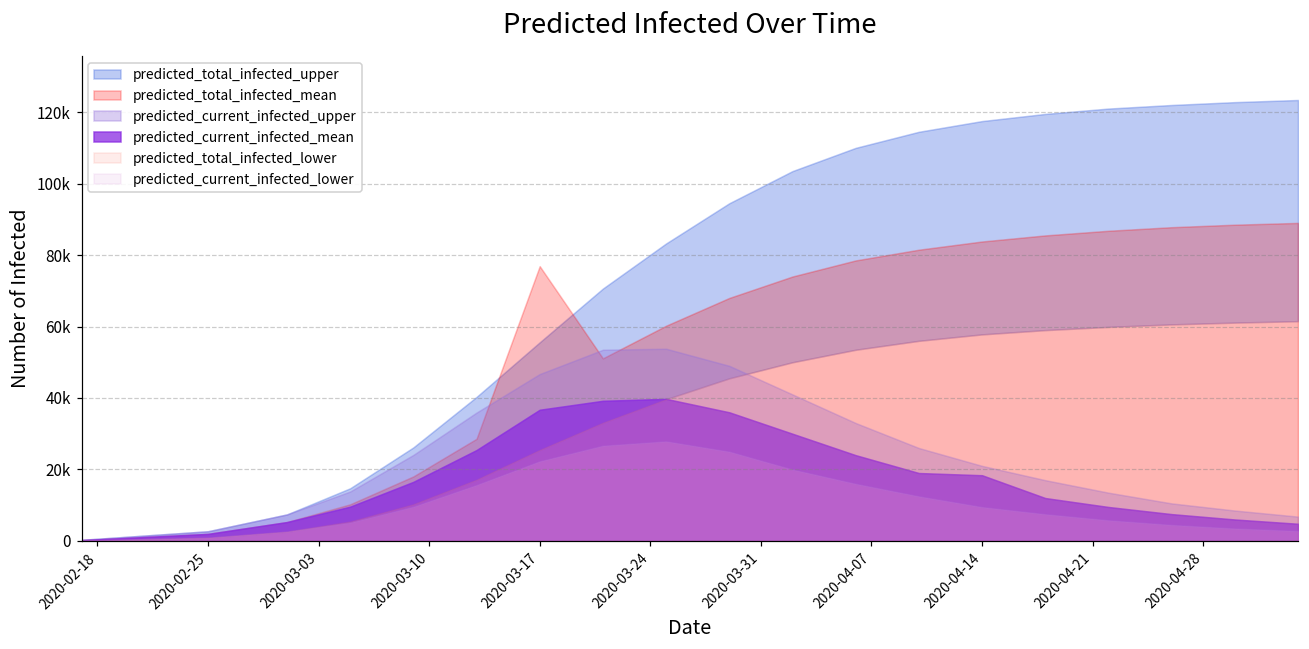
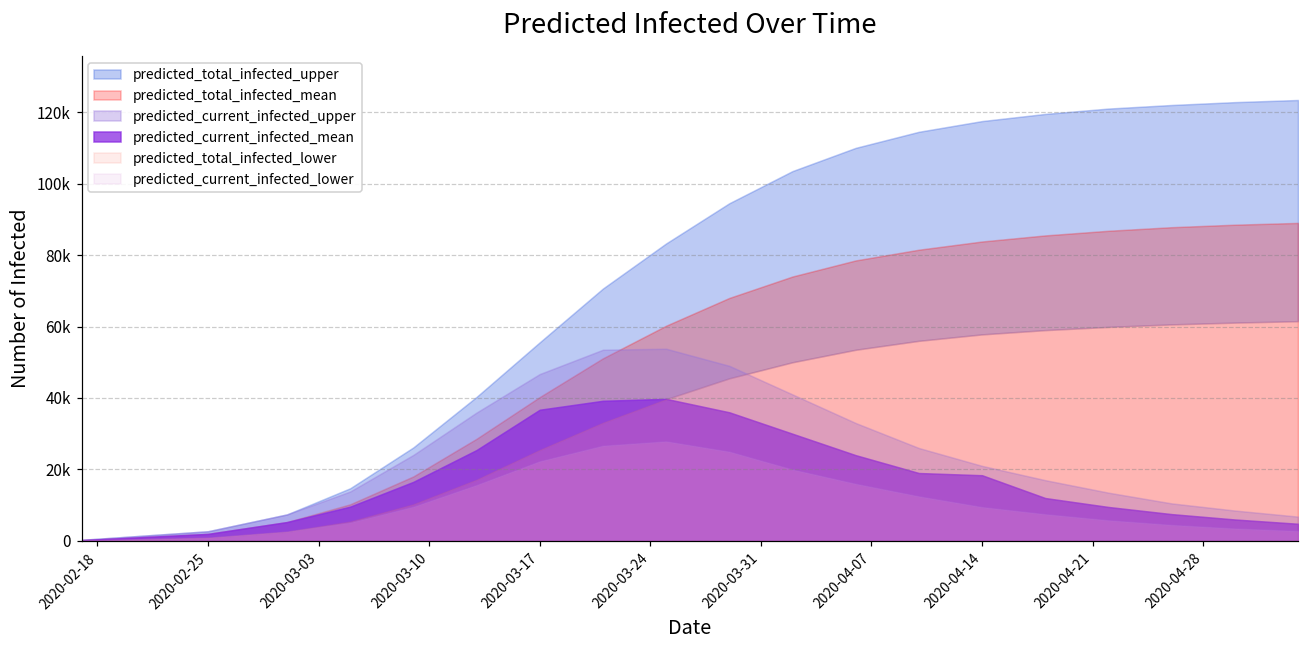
  {
    "predicted_total_infected_mean": {
-     "2020-03-17": 77000,
+     "2020-03-17": 40000,
      "2020-04-14": 84000
    },
    "predicted_current_infected_mean": {
      "2020-03-17": 37000,
      "2020-04-14": 18000
    }
  }
